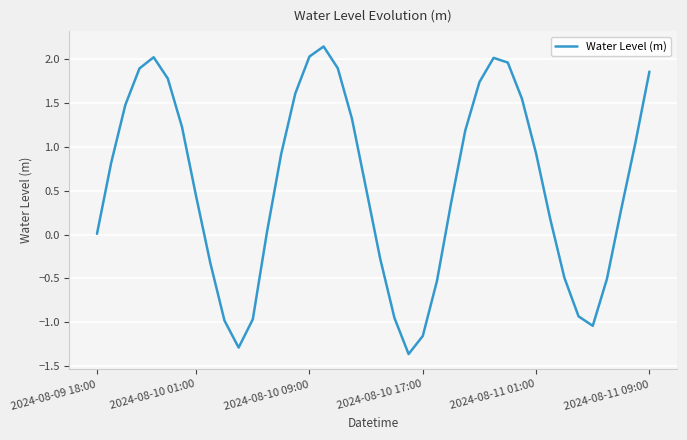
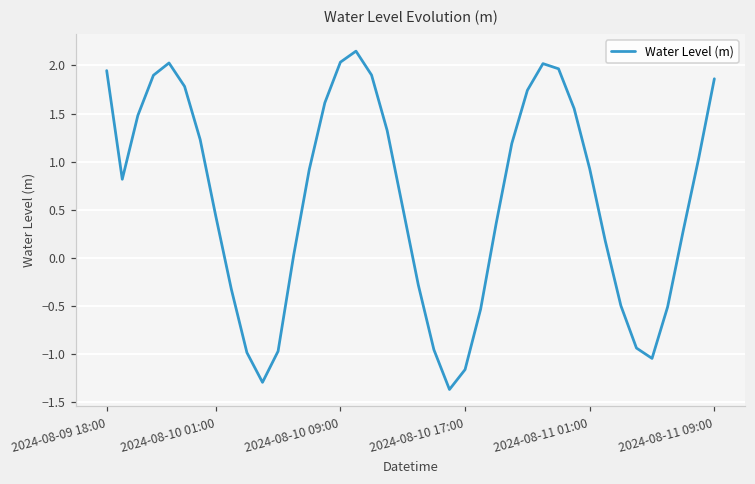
  {
-   "2024-08-09 18:00": 0.0,
+   "2024-08-09 18:00": 1.9,
    "2024-08-10 01:00": 0.4,
    "2024-08-10 09:00": 2.0,
    "2024-08-10 17:00": -1.2,
    "2024-08-11 01:00": 0.9,
    "2024-08-11 09:00": 1.9
  }
